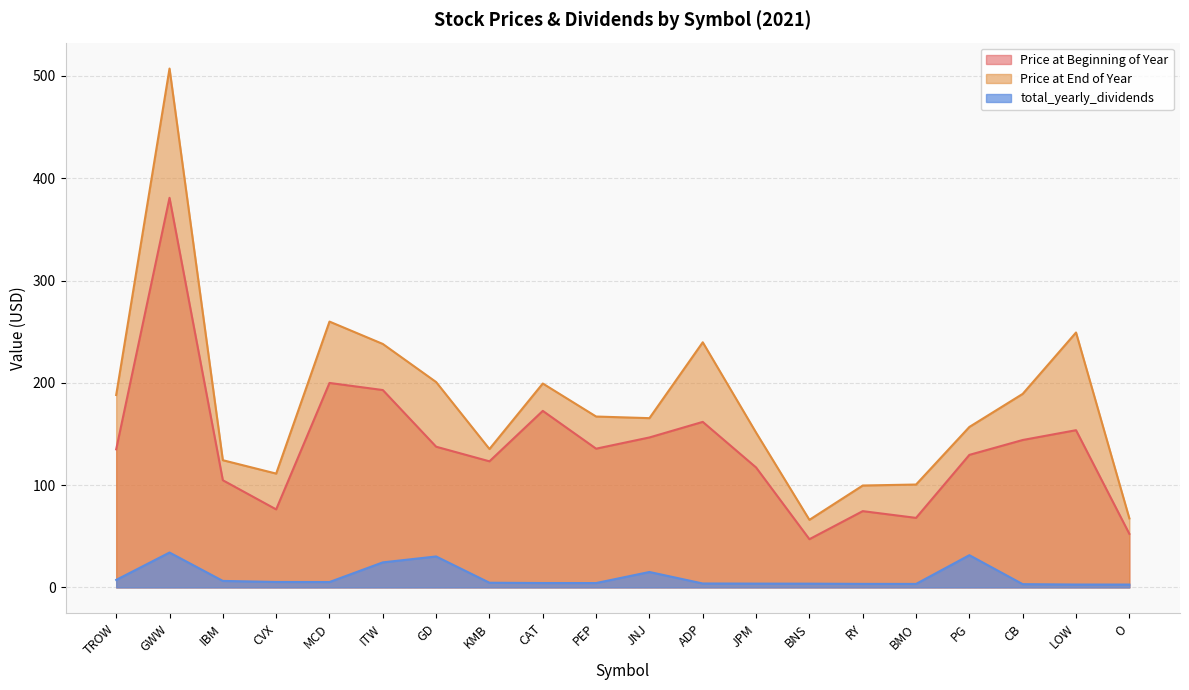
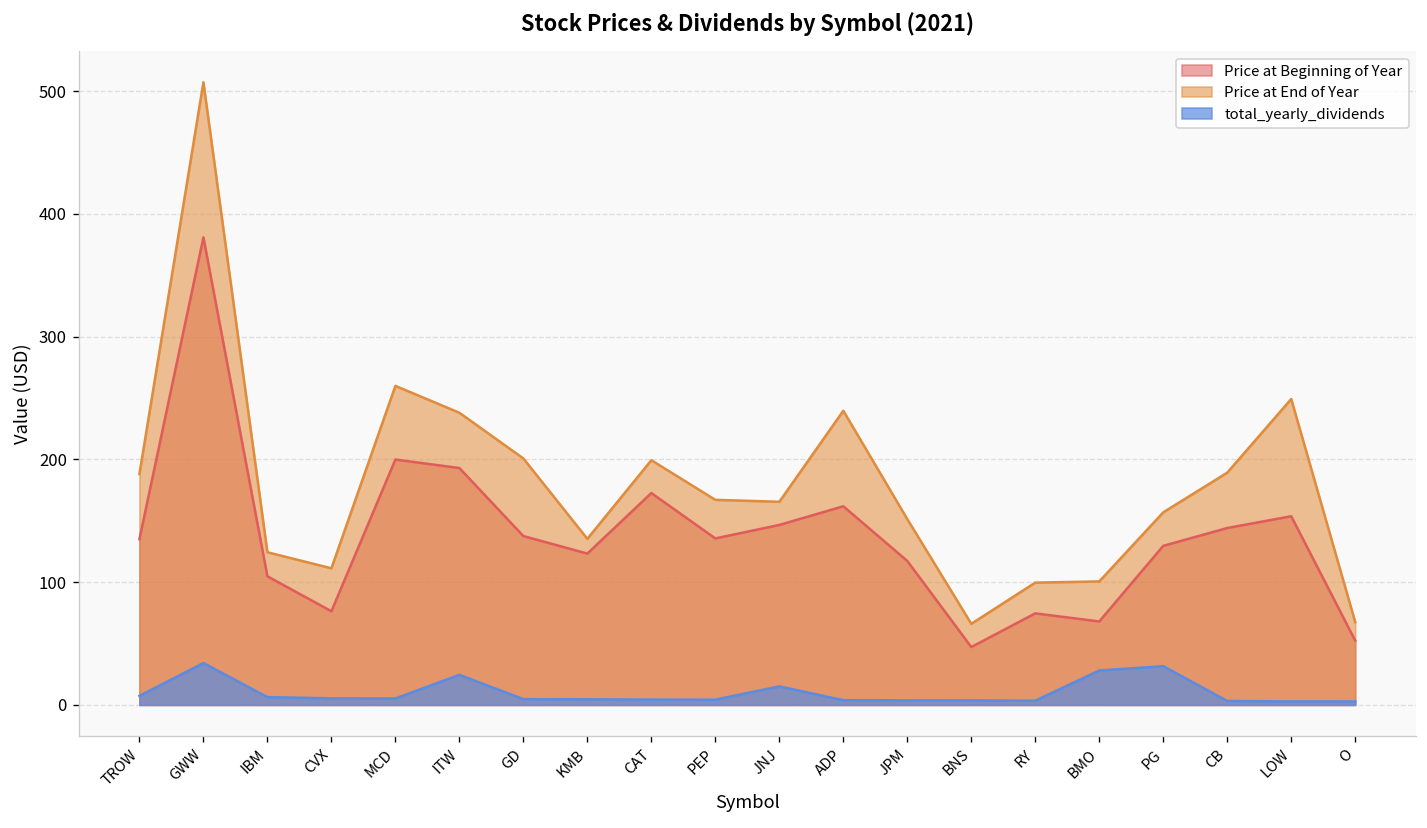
  {
    "total_yearly_dividends": {
      "TROW": 7,
      "GWW": 34,
      "IBM": 6,
      "CVX": 5,
      "MCD": 5,
      "ITW": 24,
-     "GD": 30,
+     "GD": 5,
      "KMB": 5,
      "CAT": 4,
      "PEP": 4,
      "JNJ": 15,
      "ADP": 4,
      "JPM": 4,
      "BNS": 4,
      "RY": 3,
-     "BMO": 3,
+     "BMO": 28,
      "PG": 32,
      "CB": 3,
      "LOW": 3,
      "O": 3
    }
  }
